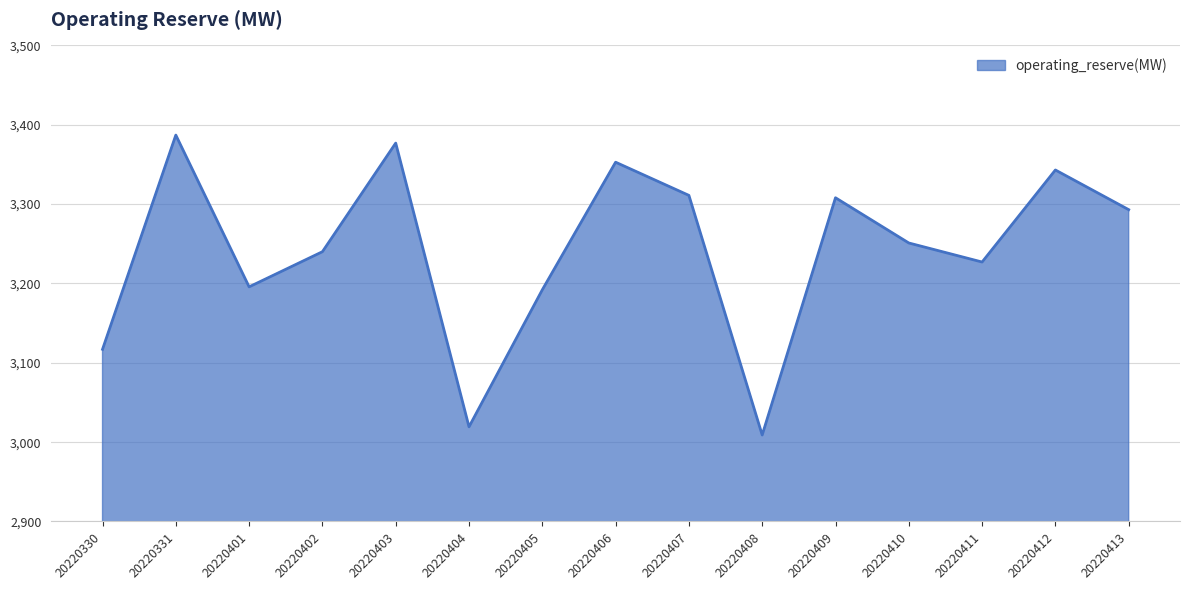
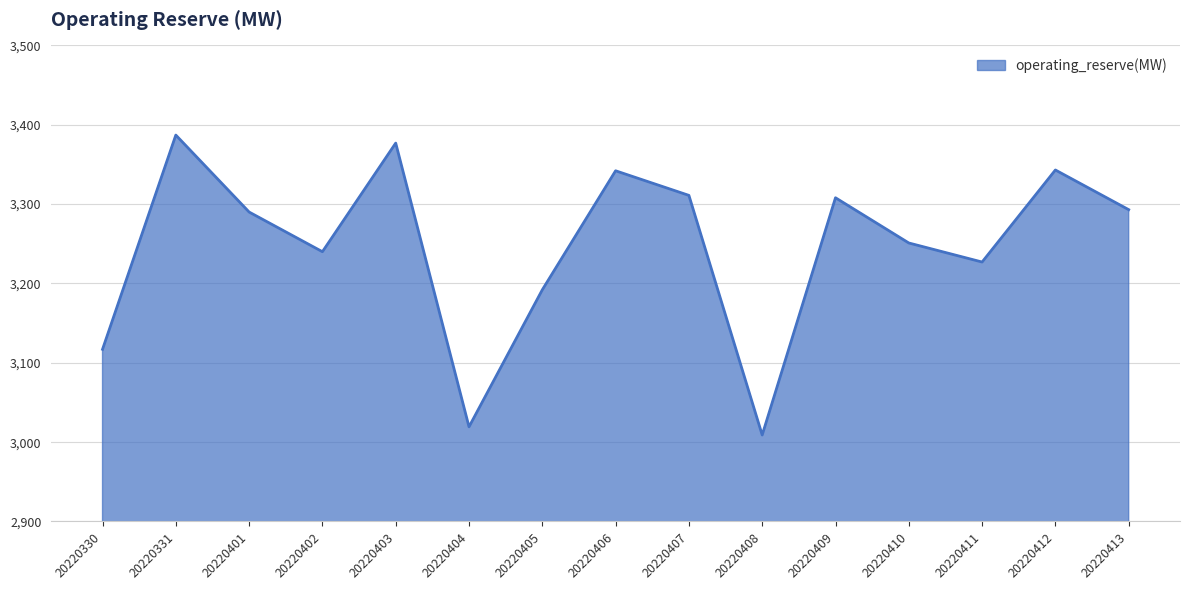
  {
    "20220330": "3,120",
    "20220331": "3,390",
-   "20220401": "3,200",
+   "20220401": "3,290",
    "20220402": "3,240",
    "20220403": "3,380",
    "20220404": "3,020",
    "20220405": "3,190",
-   "20220406": "3,350",
+   "20220406": "3,340",
    "20220407": "3,310",
    "20220408": "3,010",
    "20220409": "3,310",
    "20220410": "3,250",
    "20220411": "3,230",
    "20220412": "3,340",
    "20220413": "3,290"
  }
